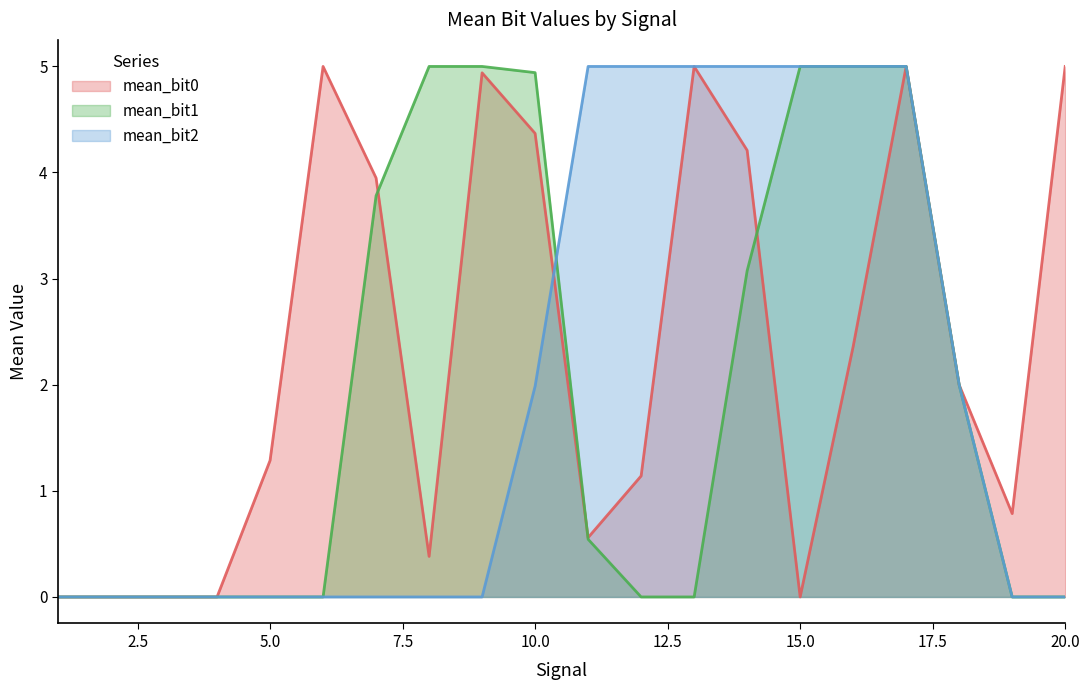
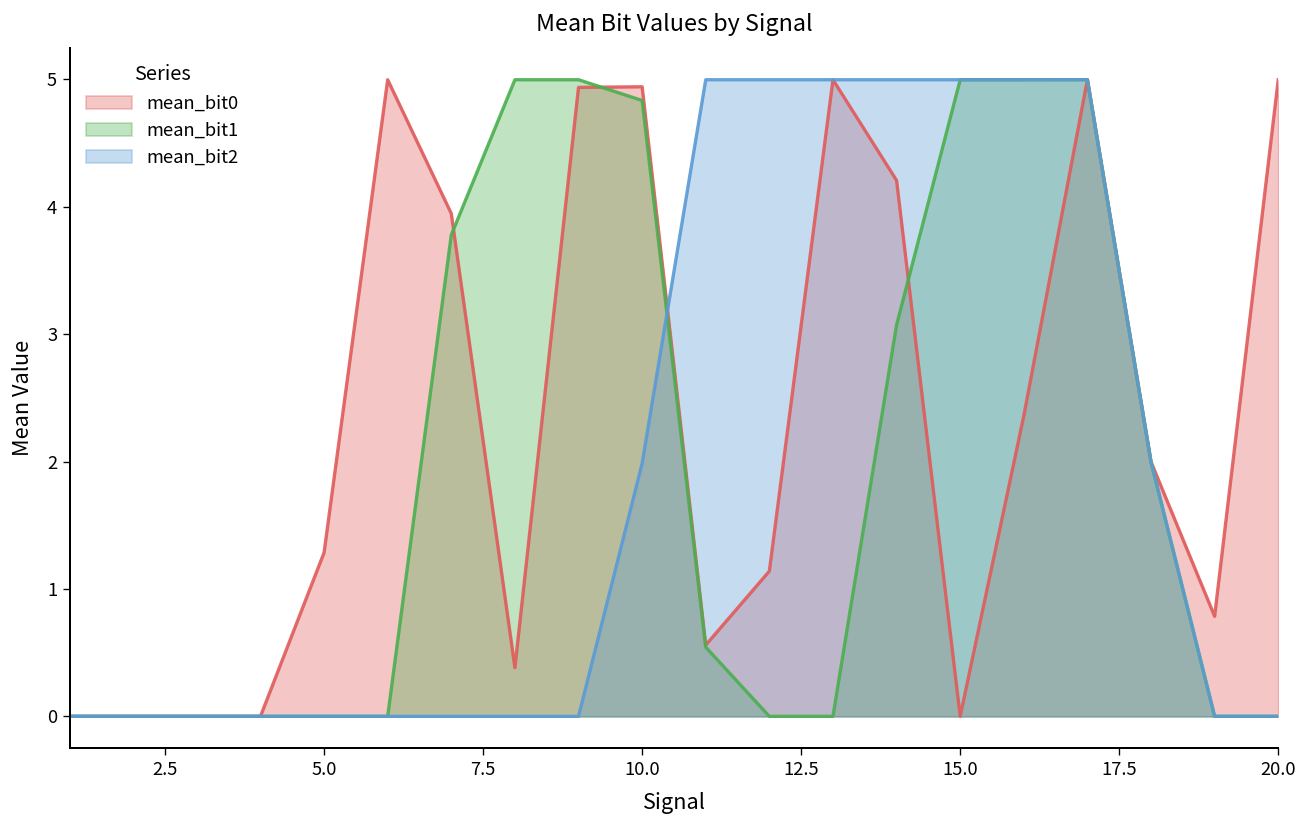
  {
    "mean_bit0": {
      "5.0": 1.29,
-     "10.0": 4.37,
+     "10.0": 4.94,
      "15.0": 0.00,
      "20.0": 5.00
    },
    "mean_bit1": {
-     "10.0": 4.94
+     "10.0": 4.84
    },
    "mean_bit2": {
      "10.0": 1.99
    }
  }
